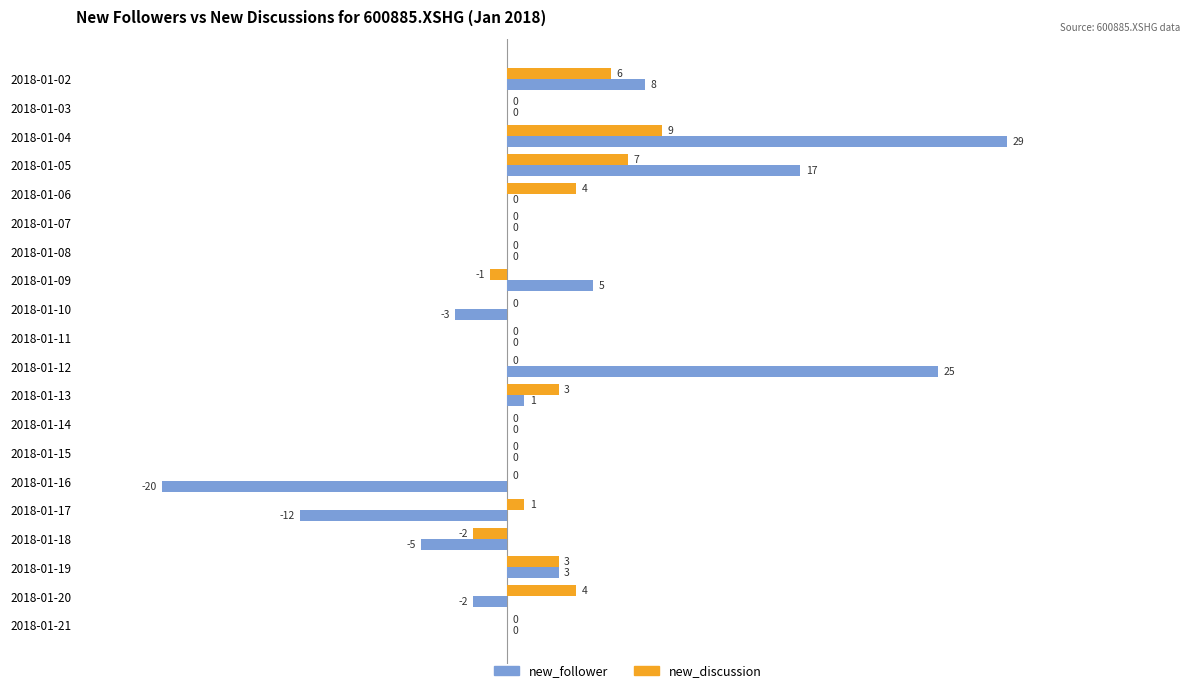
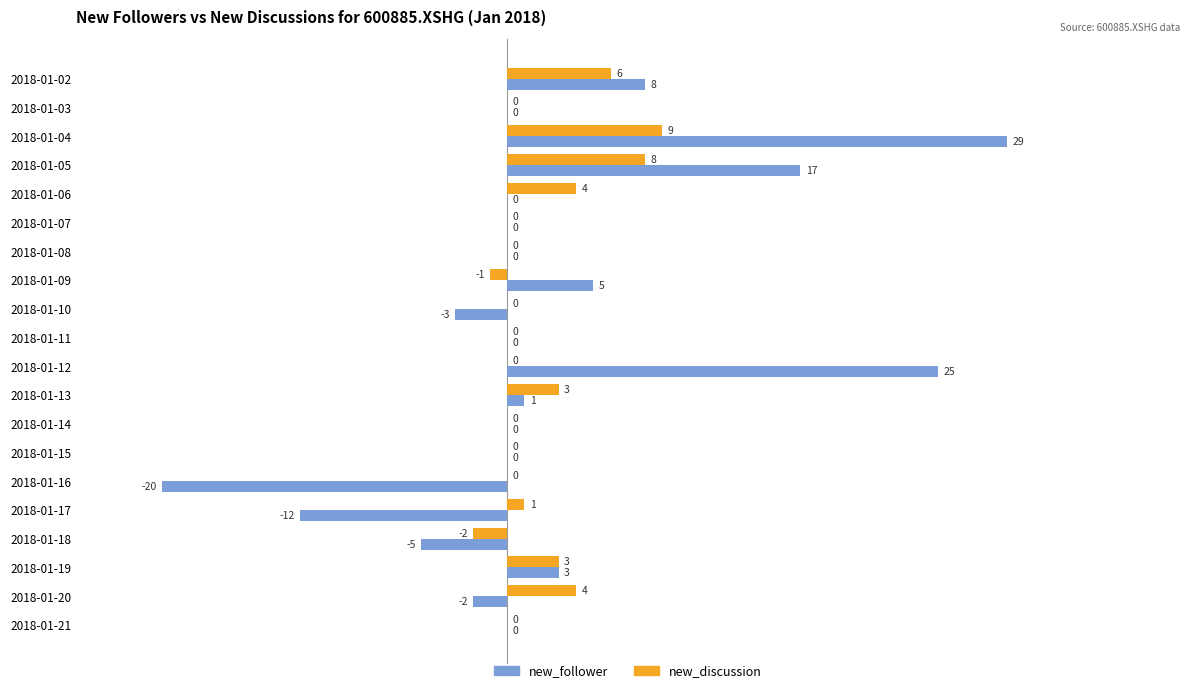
  {
    "new_follower": {
      "2018-01-02": 8,
      "2018-01-03": 0,
      "2018-01-04": 29,
      "2018-01-05": 17,
      "2018-01-06": 0,
      "2018-01-07": 0,
      "2018-01-08": 0,
      "2018-01-09": 5,
      "2018-01-10": -3,
      "2018-01-11": 0,
      "2018-01-12": 25,
      "2018-01-13": 1,
      "2018-01-14": 0,
      "2018-01-15": 0,
      "2018-01-16": -20,
      "2018-01-17": -12,
      "2018-01-18": -5,
      "2018-01-19": 3,
      "2018-01-20": -2,
      "2018-01-21": 0
    },
    "new_discussion": {
      "2018-01-02": 6,
      "2018-01-03": 0,
      "2018-01-04": 9,
-     "2018-01-05": 7,
+     "2018-01-05": 8,
      "2018-01-06": 4,
      "2018-01-07": 0,
      "2018-01-08": 0,
      "2018-01-09": -1,
      "2018-01-10": 0,
      "2018-01-11": 0,
      "2018-01-12": 0,
      "2018-01-13": 3,
      "2018-01-14": 0,
      "2018-01-15": 0,
      "2018-01-16": 0,
      "2018-01-17": 1,
      "2018-01-18": -2,
      "2018-01-19": 3,
      "2018-01-20": 4,
      "2018-01-21": 0
    }
  }
